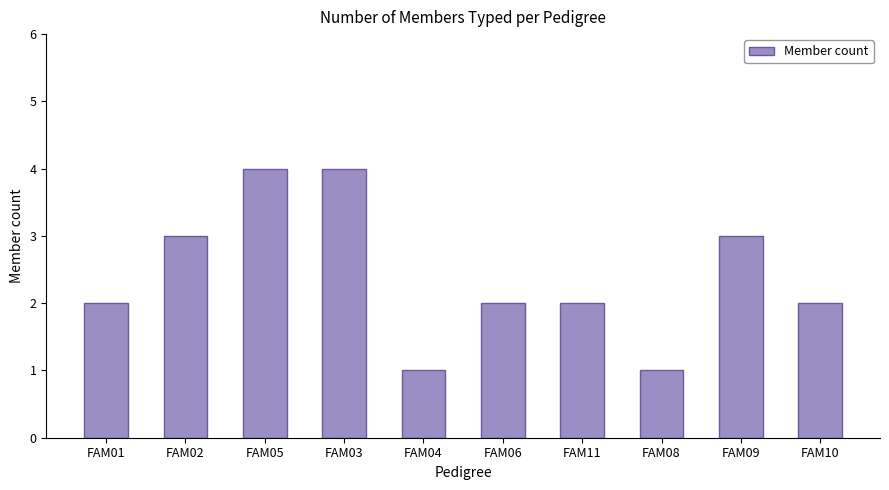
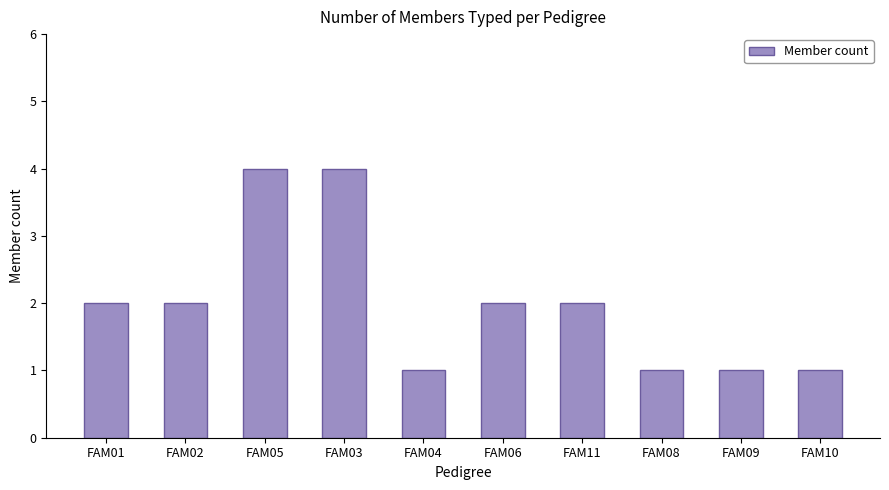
  {
    "FAM01": 2,
-   "FAM02": 3,
+   "FAM02": 2,
    "FAM05": 4,
    "FAM03": 4,
    "FAM04": 1,
    "FAM06": 2,
    "FAM11": 2,
    "FAM08": 1,
-   "FAM09": 3,
-   "FAM10": 2
+   "FAM09": 1,
+   "FAM10": 1
  }
